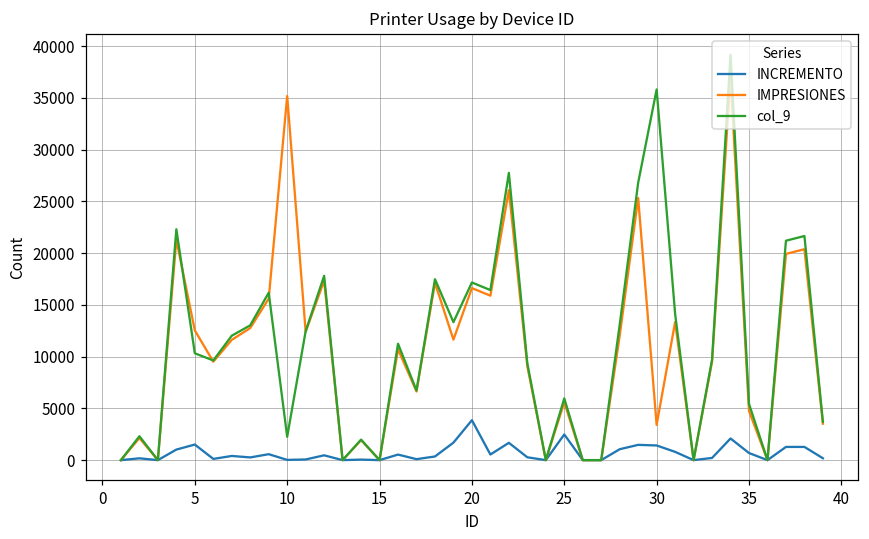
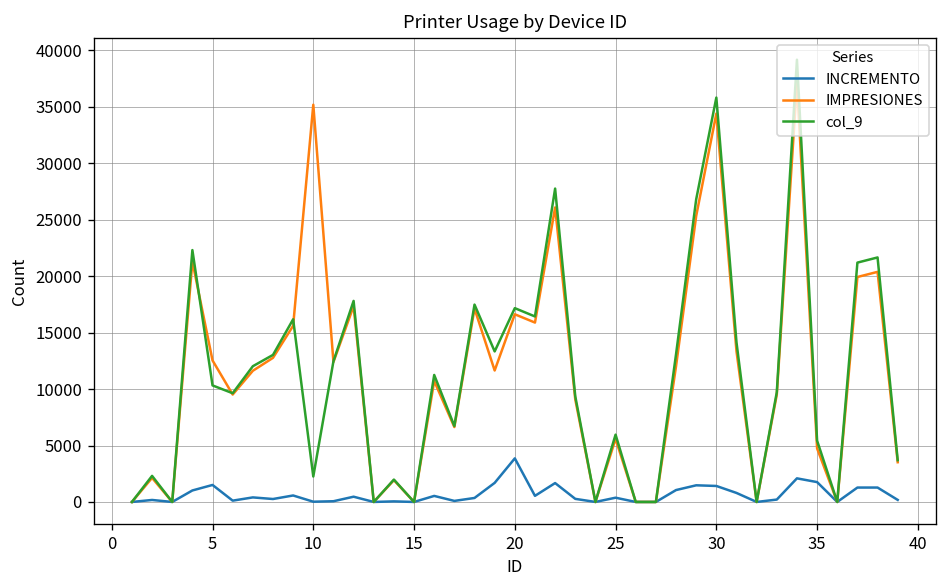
  {
    "INCREMENTO": {
      "5": 2000,
      "10": 0,
      "20": 4000,
-     "25": 2000,
+     "25": 0,
      "30": 1000,
-     "35": 1000
+     "35": 2000
    },
    "IMPRESIONES": {
      "5": 13000,
      "10": 35000,
      "20": 17000,
      "25": 6000,
-     "30": 3000,
+     "30": 34000,
      "35": 5000
    },
    "col_9": {
      "5": 10000,
      "10": 2000,
      "20": 17000,
      "25": 6000,
      "30": 36000,
      "35": 5000
    }
  }
